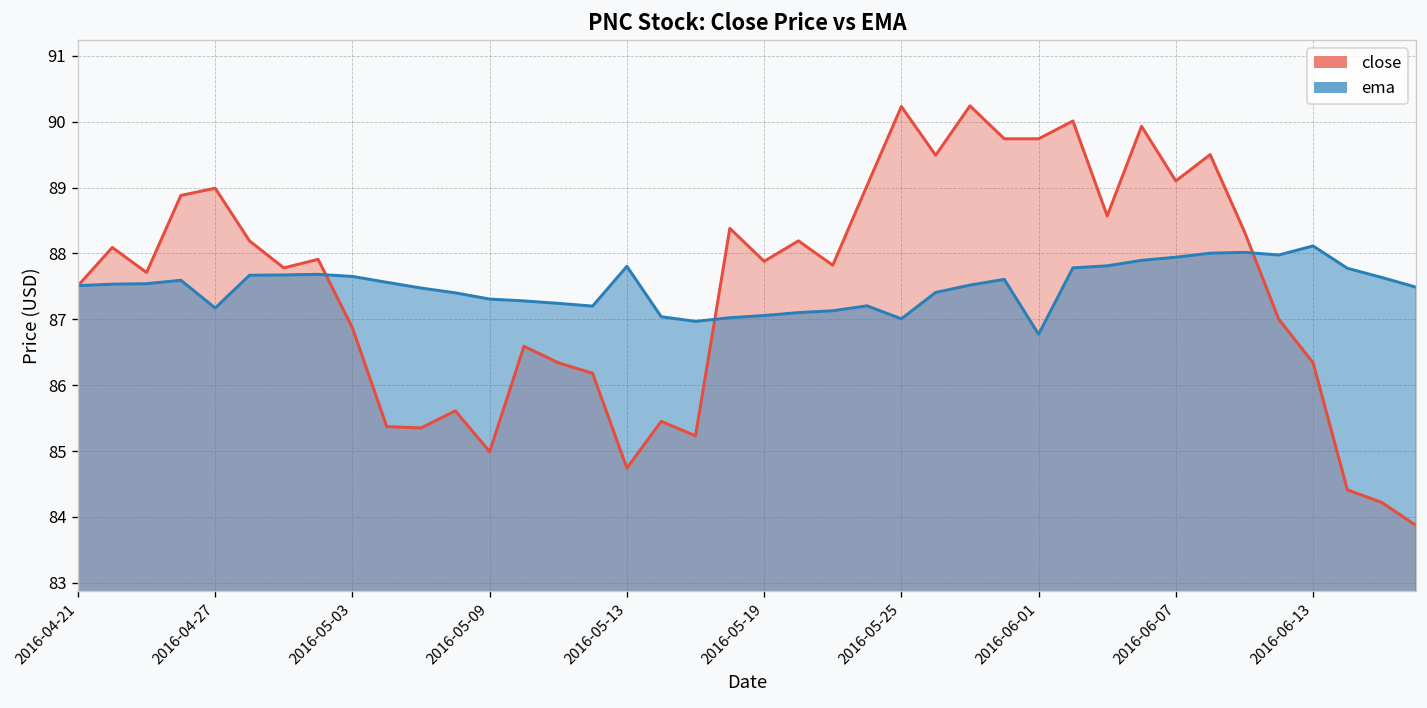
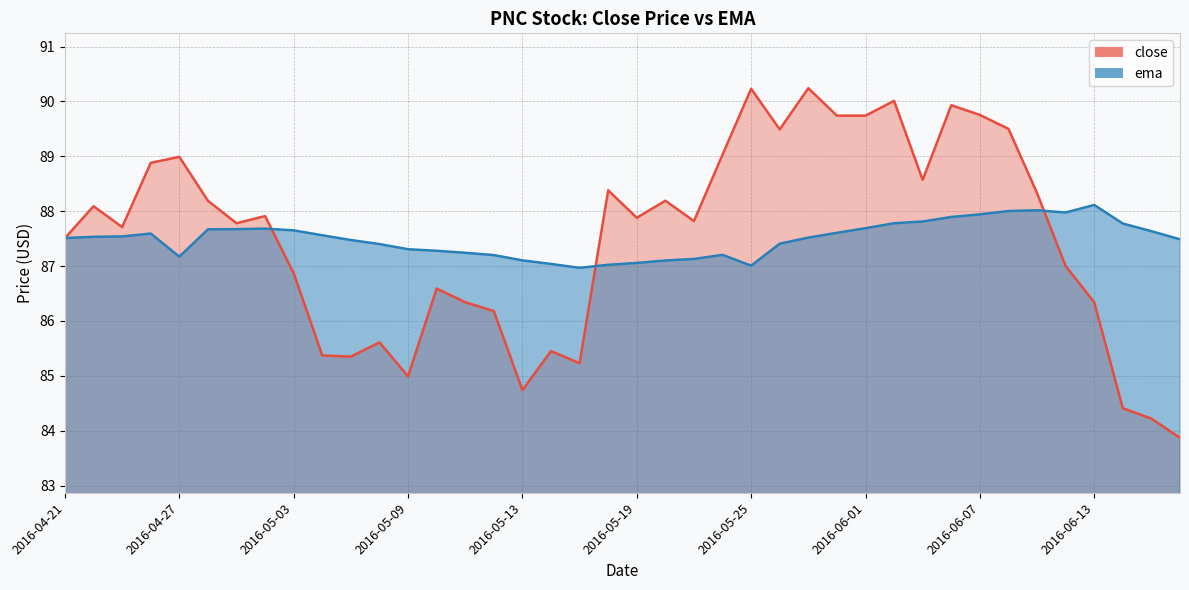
  {
    "close": {
      "2016-04-27": 89.0,
      "2016-05-03": 86.9,
      "2016-05-09": 85.0,
      "2016-05-13": 84.7,
      "2016-05-19": 87.9,
      "2016-05-25": 90.2,
      "2016-06-01": 89.7,
-     "2016-06-07": 89.1,
+     "2016-06-07": 89.8,
      "2016-06-13": 86.3
    },
    "ema": {
      "2016-04-27": 87.2,
      "2016-05-03": 87.7,
      "2016-05-09": 87.3,
-     "2016-05-13": 87.8,
+     "2016-05-13": 87.1,
      "2016-05-19": 87.1,
      "2016-05-25": 87.0,
-     "2016-06-01": 86.8,
+     "2016-06-01": 87.7,
      "2016-06-07": 87.9,
      "2016-06-13": 88.1
    }
  }
